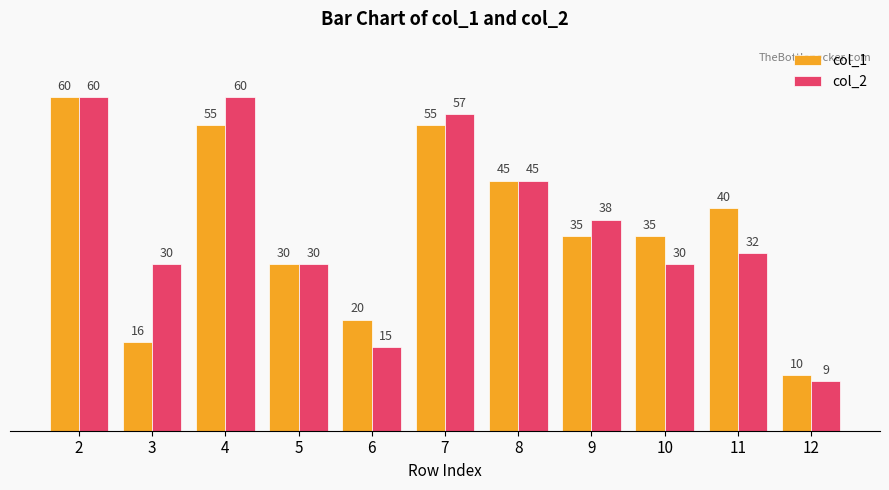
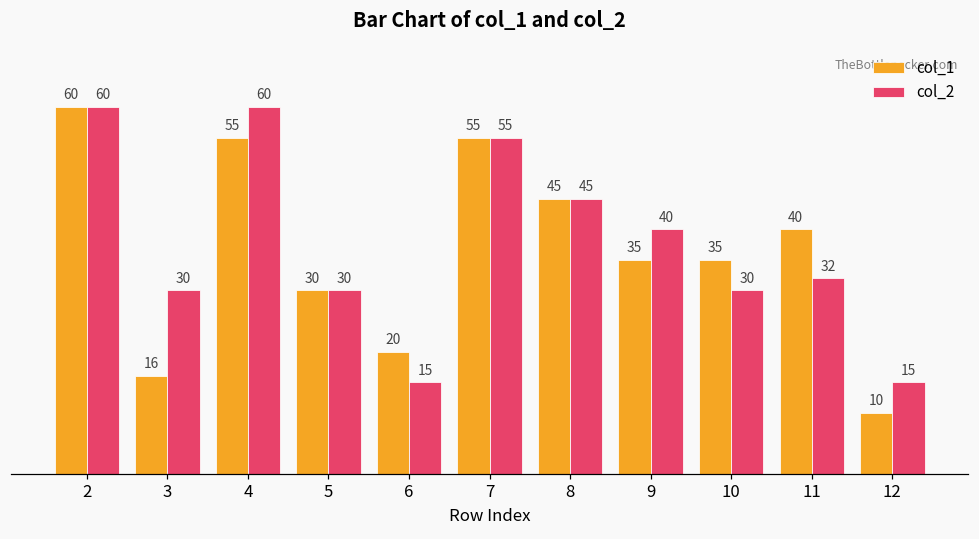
  {
    "col_1": {
      "2": 60,
      "3": 16,
      "4": 55,
      "5": 30,
      "6": 20,
      "7": 55,
      "8": 45,
      "9": 35,
      "10": 35,
      "11": 40,
      "12": 10
    },
    "col_2": {
      "2": 60,
      "3": 30,
      "4": 60,
      "5": 30,
      "6": 15,
-     "7": 57,
+     "7": 55,
      "8": 45,
-     "9": 38,
+     "9": 40,
      "10": 30,
      "11": 32,
-     "12": 9
+     "12": 15
    }
  }
